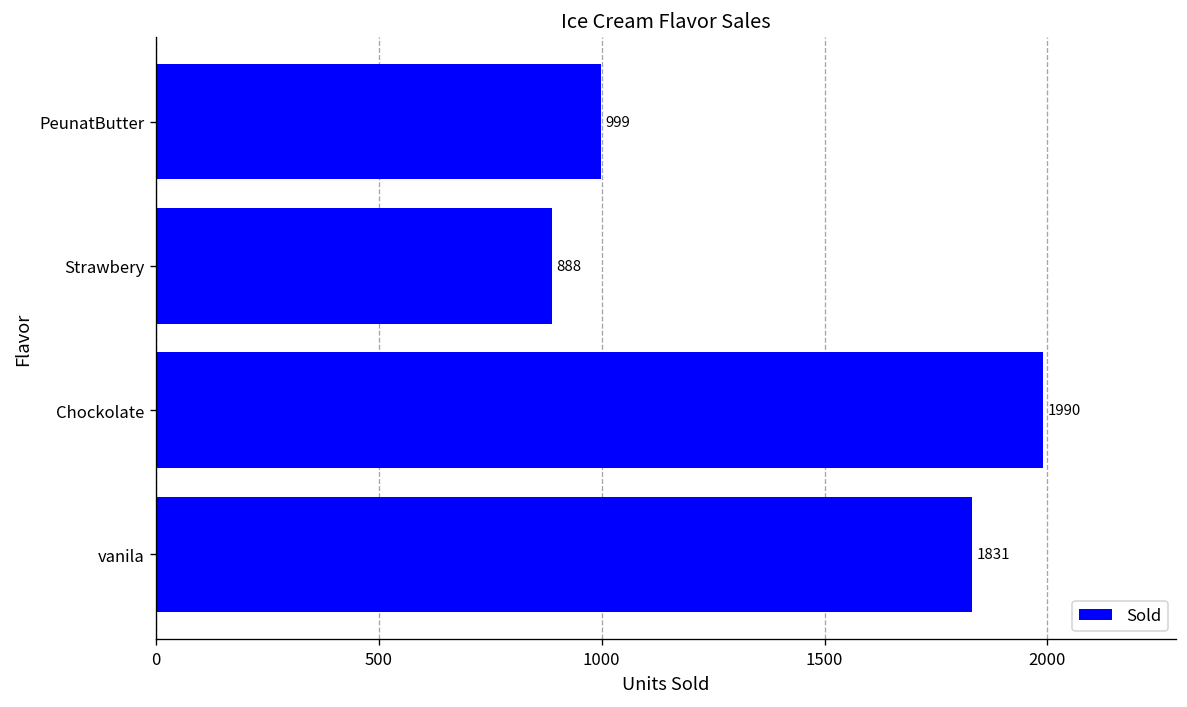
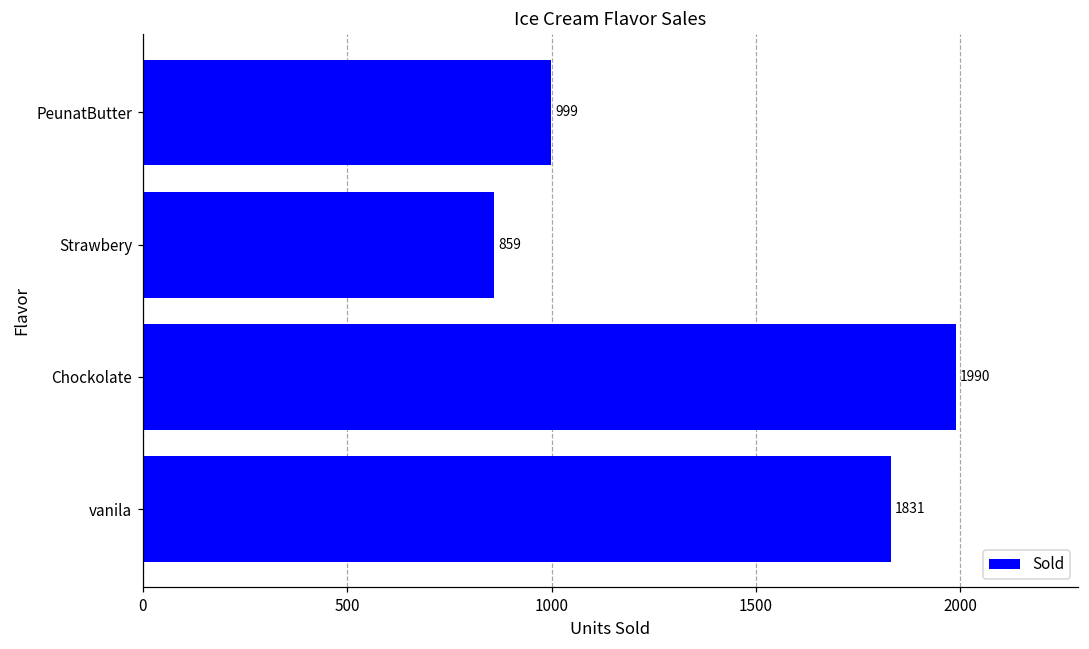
  {
    "PeunatButter": 999,
-   "Strawbery": 888,
+   "Strawbery": 859,
    "Chockolate": 1990,
    "vanila": 1831
  }
